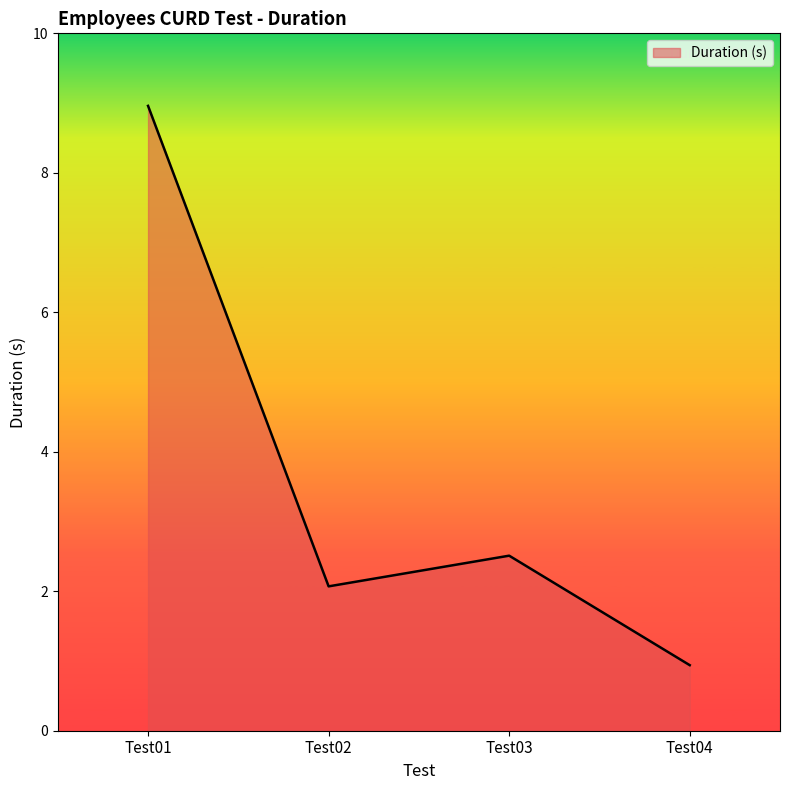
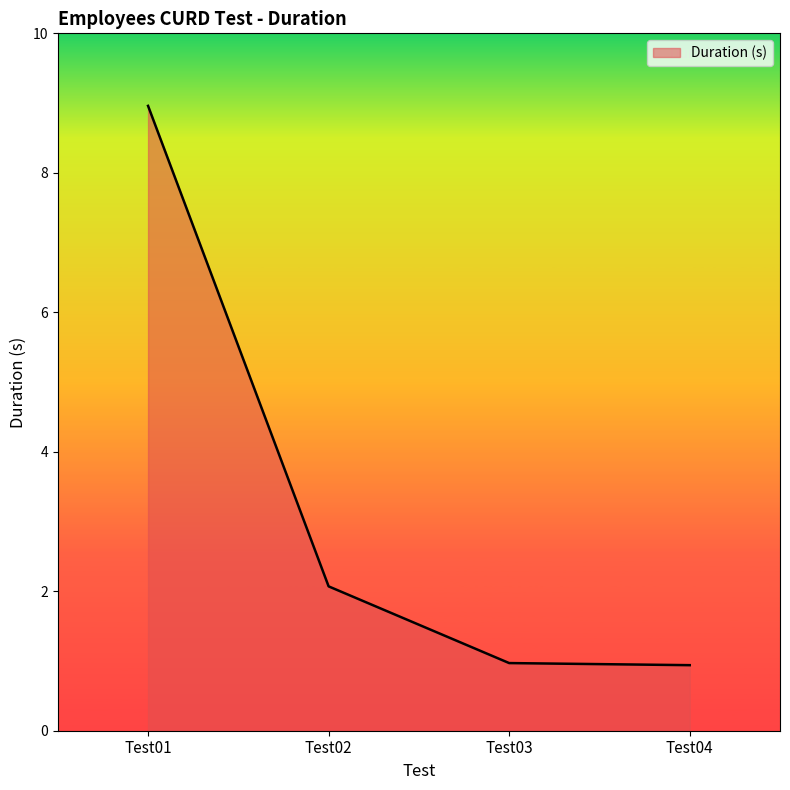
  {
    "Test01": 9.0,
    "Test02": 2.1,
-   "Test03": 2.5,
+   "Test03": 1.0,
    "Test04": 0.9
  }
